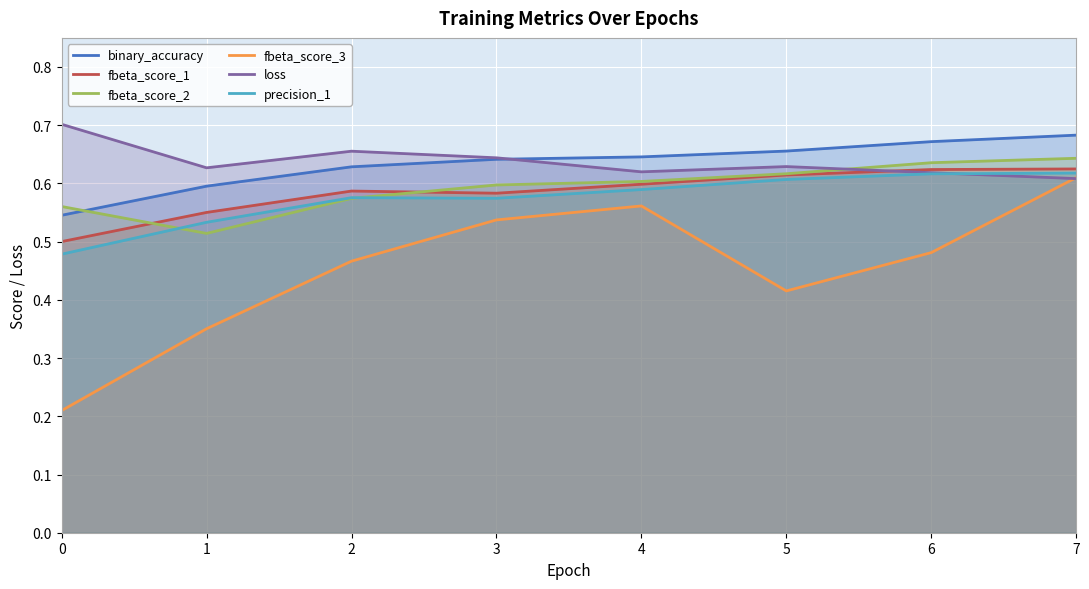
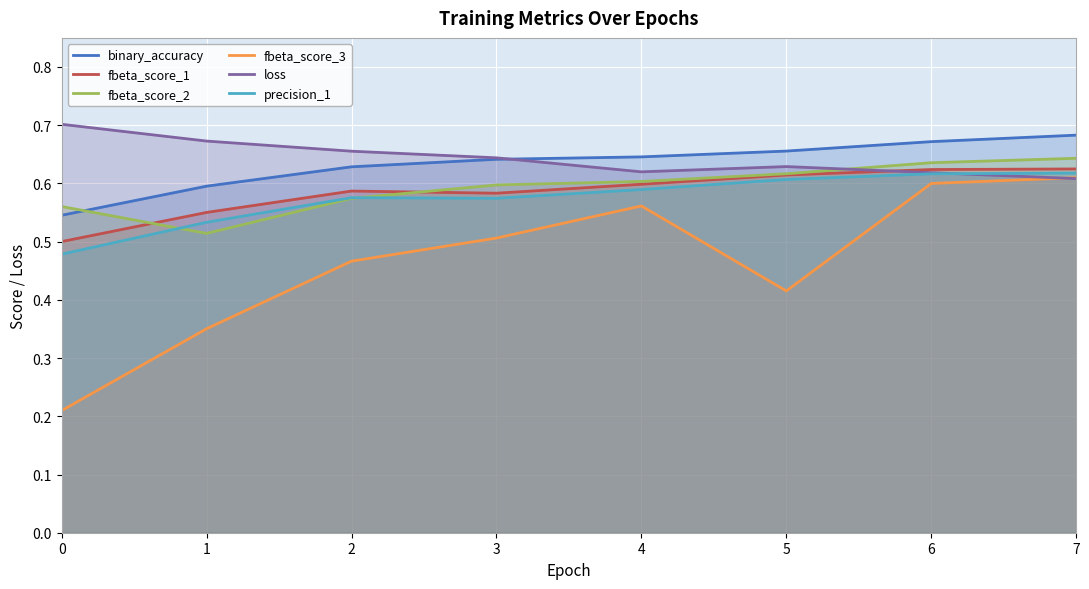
  {
    "fbeta_score_1": {
      "0": 0.50,
      "1": 0.55,
      "2": 0.59,
      "3": 0.58,
      "4": 0.60,
      "6": 0.62,
      "7": 0.62
    },
    "fbeta_score_2": {
      "0": 0.56,
      "1": 0.51,
      "3": 0.60,
      "4": 0.60,
      "6": 0.64,
      "7": 0.64
    },
    "fbeta_score_3": {
      "0": 0.21,
      "1": 0.35,
      "2": 0.47,
-     "3": 0.54,
+     "3": 0.51,
      "4": 0.56,
      "5": 0.42,
-     "6": 0.48
+     "6": 0.60
    },
    "loss": {
      "0": 0.70,
-     "1": 0.63,
+     "1": 0.67,
      "2": 0.66,
      "4": 0.62,
      "5": 0.63
    }
  }
